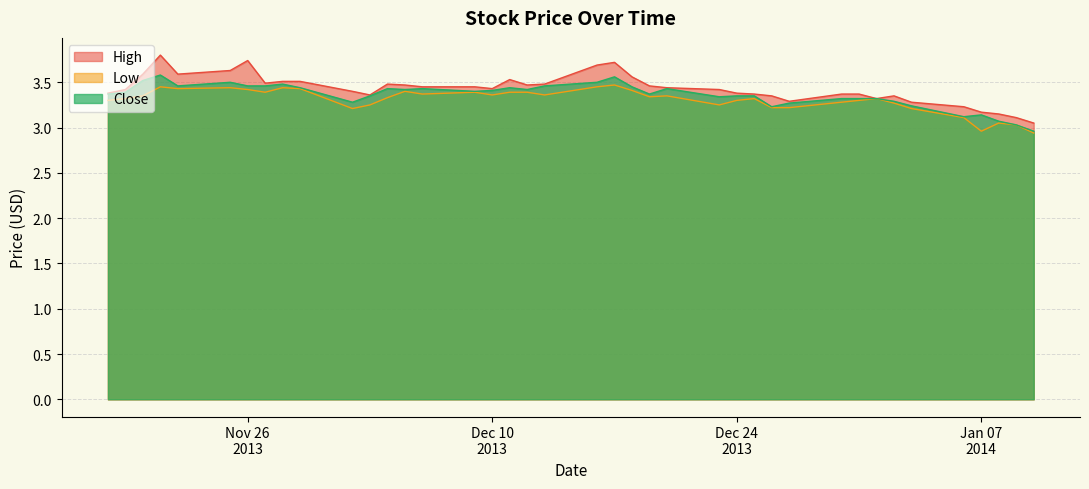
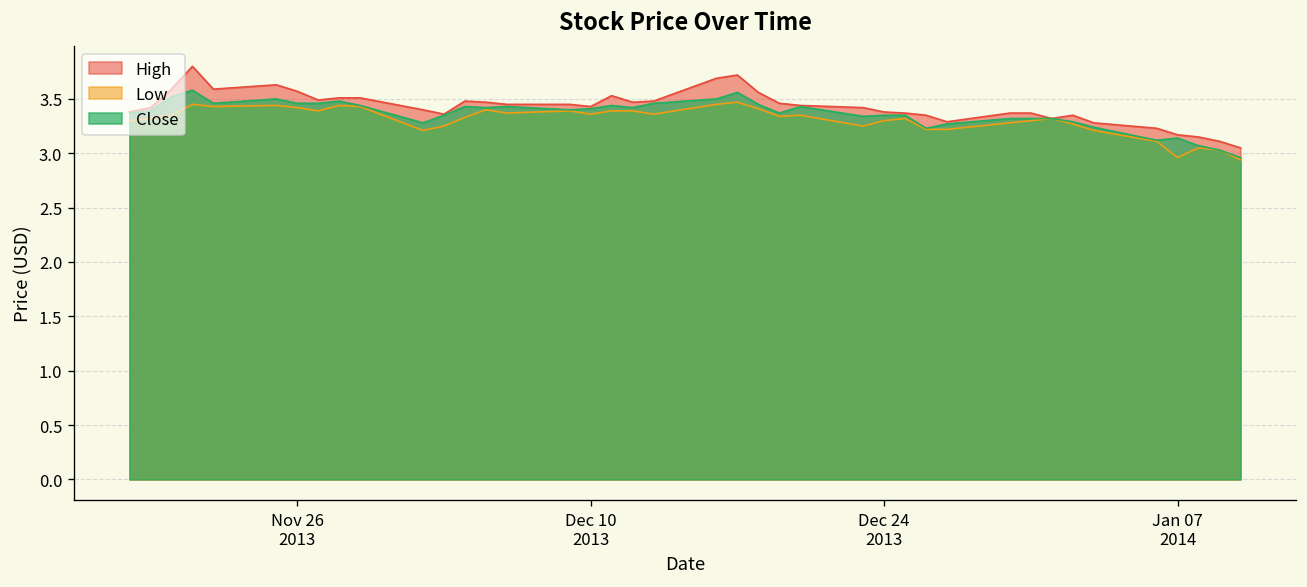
  {
    "High": {
-     "Nov 26 2013": 3.7,
+     "Nov 26 2013": 3.6,
      "Dec 24 2013": 3.4,
      "Jan 07 2014": 3.2
    },
    "Low": {
      "Nov 26 2013": 3.4,
      "Dec 10 2013": 3.4,
      "Dec 24 2013": 3.3,
      "Jan 07 2014": 3.0
    },
    "Close": {
      "Nov 26 2013": 3.5,
      "Dec 24 2013": 3.4,
      "Jan 07 2014": 3.1
    }
  }
